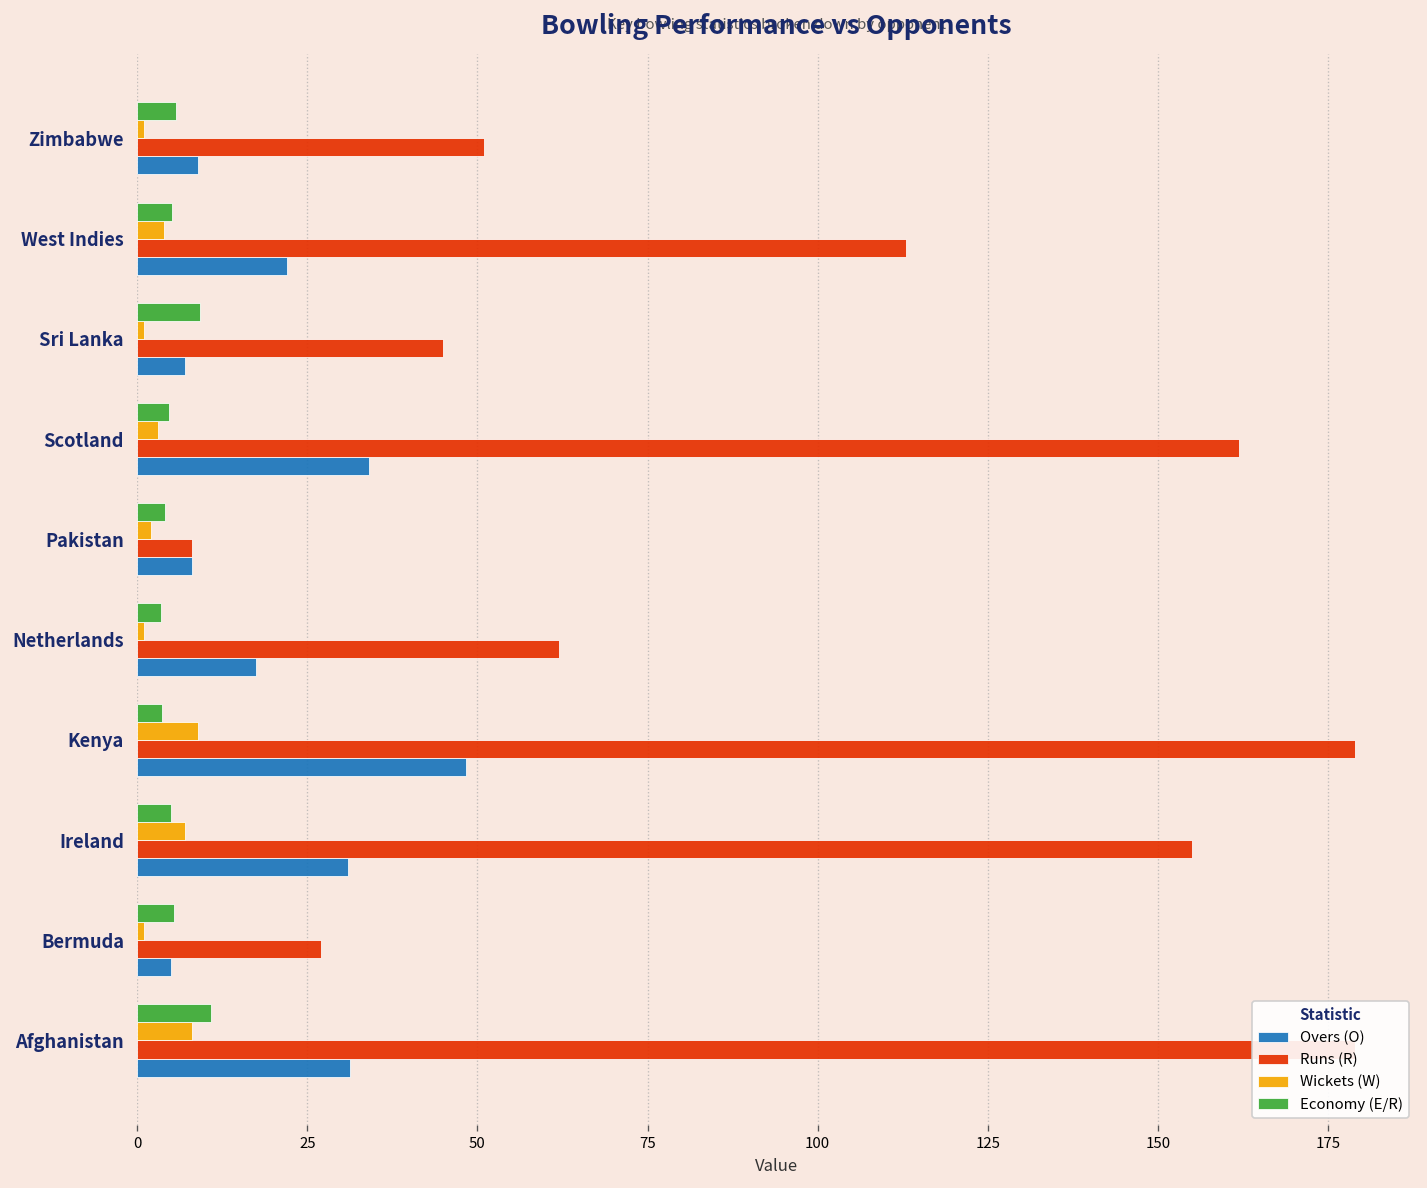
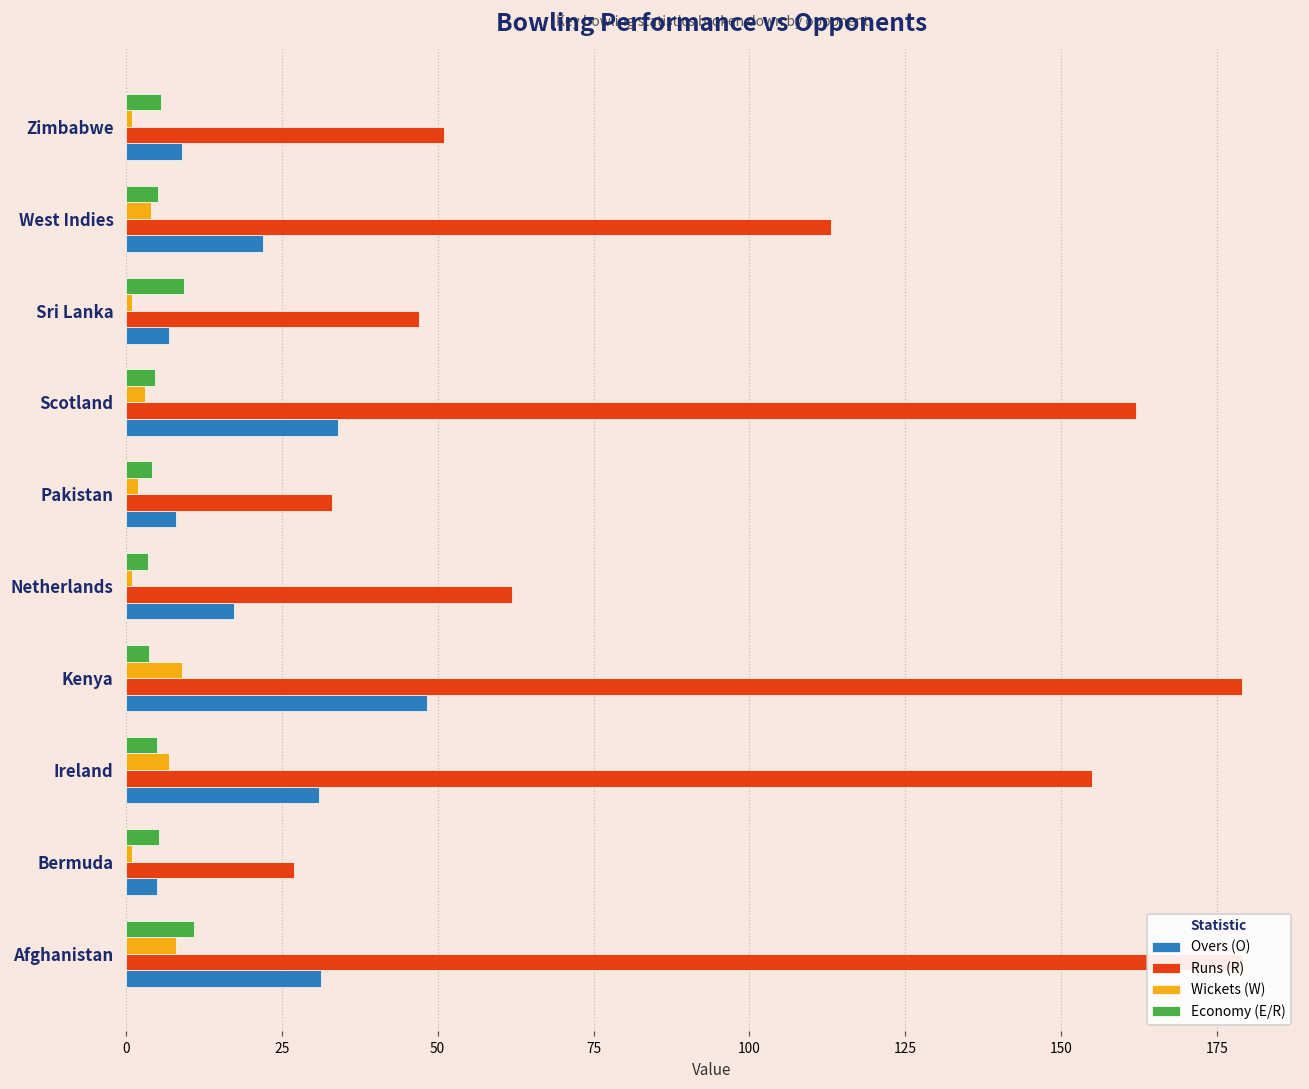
  {
    "Overs (O)": {
      "Zimbabwe": 9,
      "West Indies": 22,
      "Sri Lanka": 7,
      "Scotland": 34,
      "Pakistan": 8,
      "Netherlands": 17,
      "Kenya": 48,
      "Ireland": 31,
      "Bermuda": 5,
      "Afghanistan": 31
    },
    "Runs (R)": {
      "Zimbabwe": 51,
      "West Indies": 113,
-     "Sri Lanka": 45,
+     "Sri Lanka": 47,
      "Scotland": 162,
-     "Pakistan": 8,
+     "Pakistan": 33,
      "Netherlands": 62,
      "Kenya": 179,
      "Ireland": 155,
      "Bermuda": 27
    },
    "Wickets (W)": {
      "Zimbabwe": 1,
      "West Indies": 4,
      "Sri Lanka": 1,
      "Scotland": 3,
      "Pakistan": 2,
      "Netherlands": 1,
      "Kenya": 9,
      "Ireland": 7,
      "Bermuda": 1,
      "Afghanistan": 8
    },
    "Economy (E/R)": {
      "Zimbabwe": 6,
      "West Indies": 5,
      "Sri Lanka": 9,
      "Scotland": 5,
      "Pakistan": 4,
      "Netherlands": 4,
      "Kenya": 4,
      "Ireland": 5,
      "Bermuda": 5,
      "Afghanistan": 11
    }
  }
